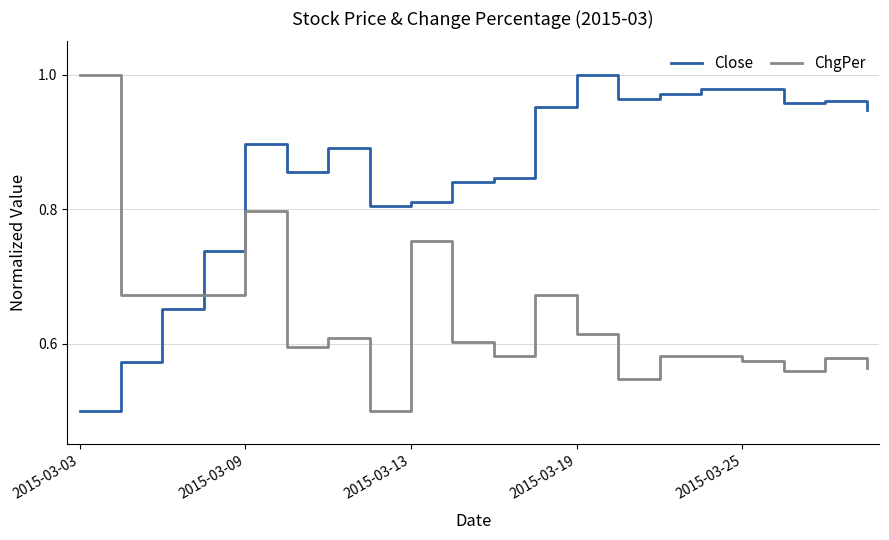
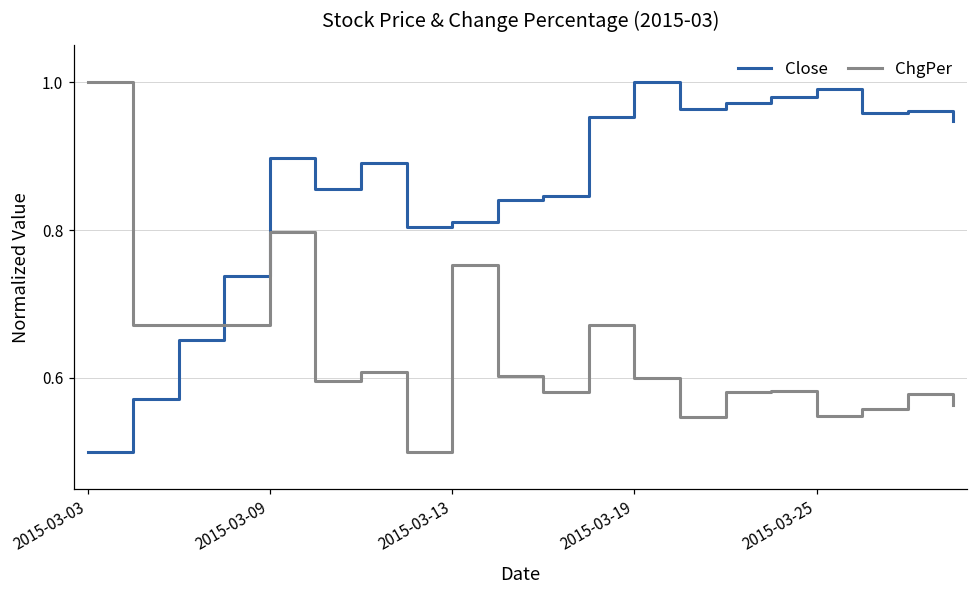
  {
    "Close": {
      "2015-03-03": 0.50,
      "2015-03-09": 0.90,
      "2015-03-13": 0.81,
      "2015-03-19": 1.00,
-     "2015-03-25": 0.98
+     "2015-03-25": 0.99
    },
    "ChgPer": {
      "2015-03-03": 1.00,
      "2015-03-09": 0.80,
      "2015-03-13": 0.75,
-     "2015-03-19": 0.61,
-     "2015-03-25": 0.57
+     "2015-03-19": 0.60,
+     "2015-03-25": 0.55
    }
  }
